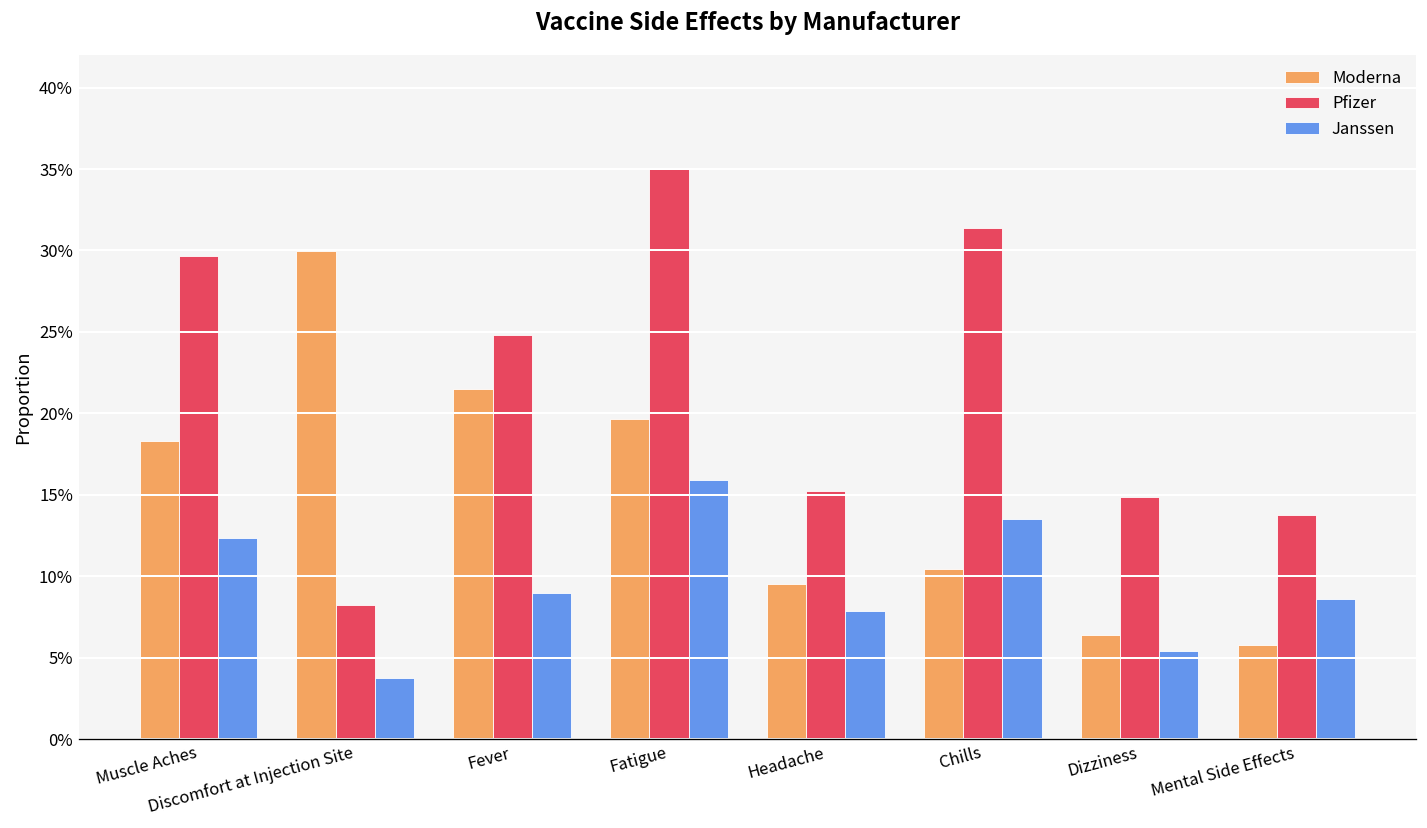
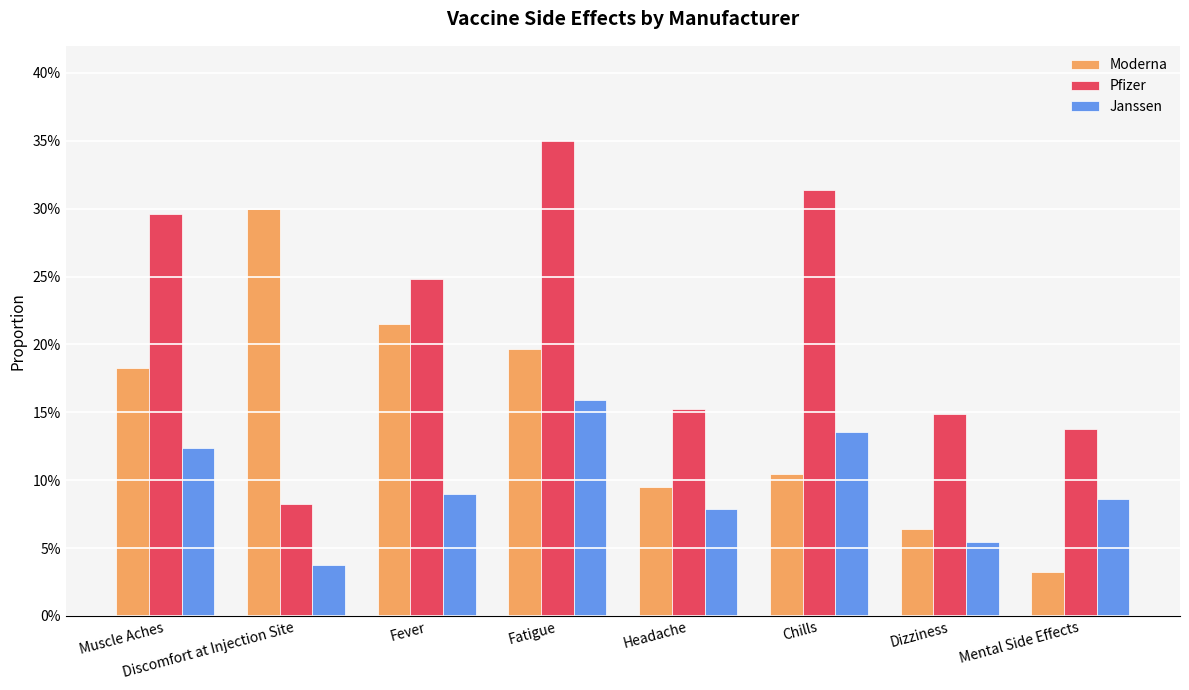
  {
    "Moderna": {
      "Muscle Aches": "18.3%",
      "Discomfort at Injection Site": "30.0%",
      "Fever": "21.5%",
      "Fatigue": "19.6%",
      "Headache": "9.5%",
      "Chills": "10.4%",
      "Dizziness": "6.4%",
-     "Mental Side Effects": "5.8%"
+     "Mental Side Effects": "3.2%"
    },
    "Pfizer": {
      "Muscle Aches": "29.6%",
      "Discomfort at Injection Site": "8.3%",
      "Fever": "24.8%",
      "Fatigue": "35.0%",
      "Headache": "15.2%",
      "Chills": "31.4%",
      "Dizziness": "14.9%",
      "Mental Side Effects": "13.7%"
    },
    "Janssen": {
      "Muscle Aches": "12.4%",
      "Discomfort at Injection Site": "3.7%",
      "Fever": "9.0%",
      "Fatigue": "15.9%",
      "Headache": "7.9%",
      "Chills": "13.5%",
      "Dizziness": "5.4%",
      "Mental Side Effects": "8.6%"
    }
  }
